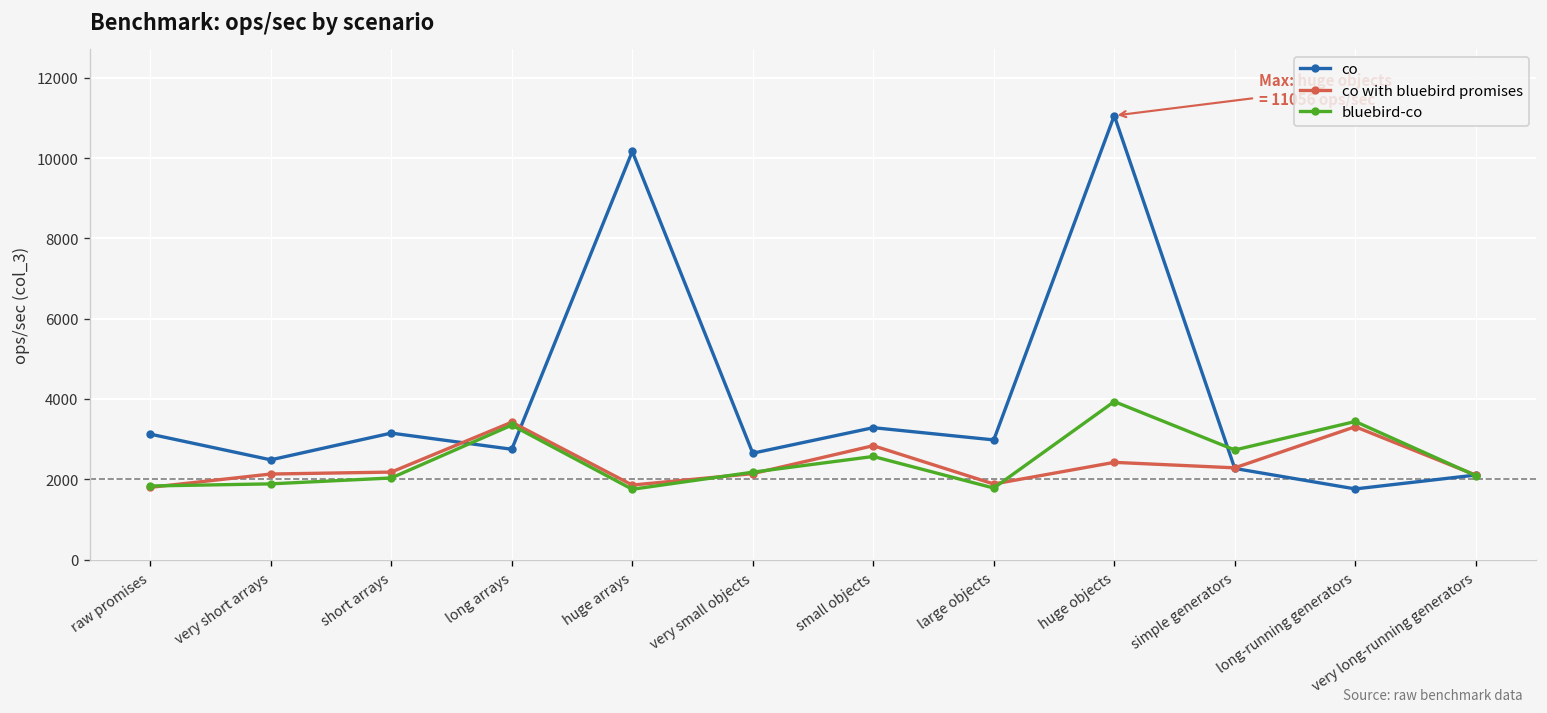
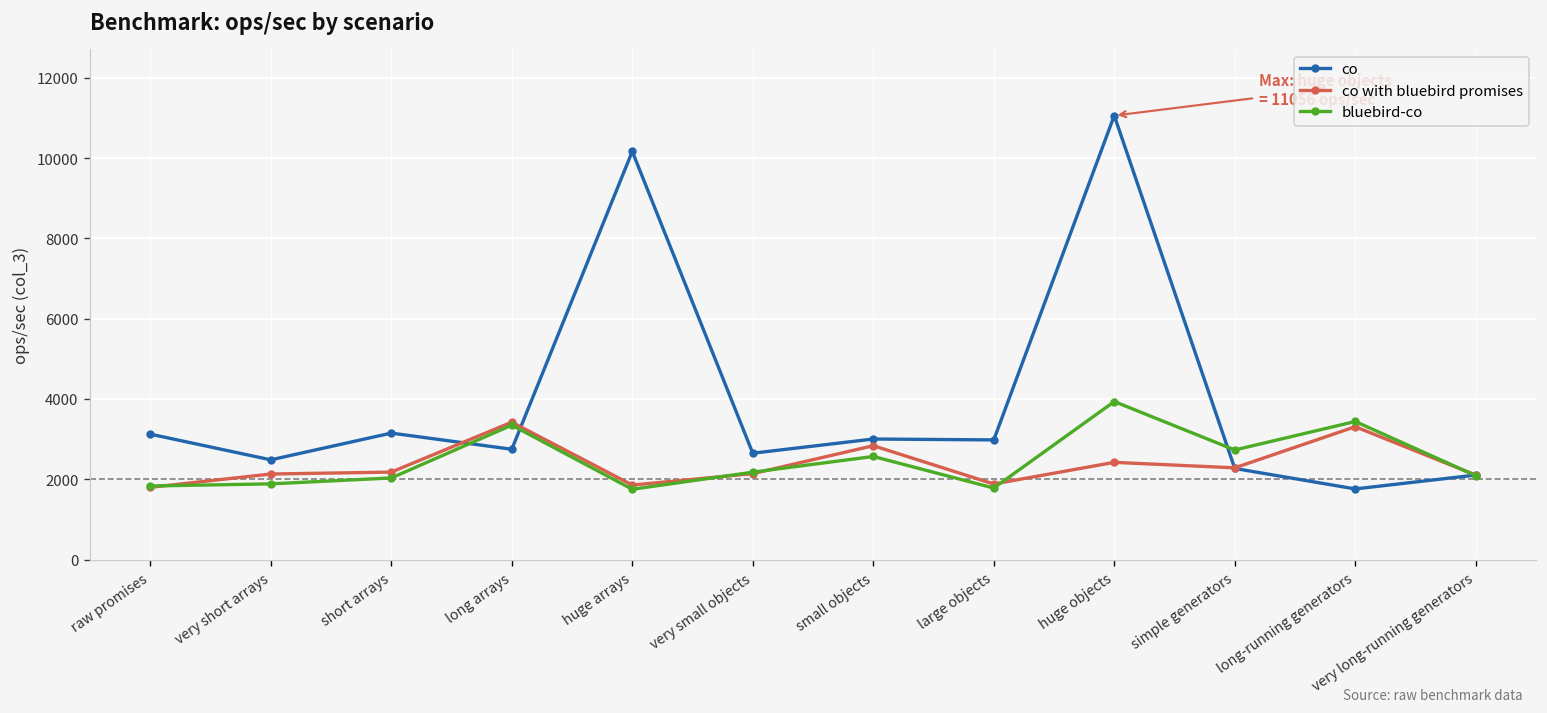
  {
    "co": {
      "raw promises": 3100,
      "very short arrays": 2500,
      "short arrays": 3100,
      "long arrays": 2700,
      "huge arrays": 10200,
      "very small objects": 2600,
-     "small objects": 3300,
+     "small objects": 3000,
      "large objects": 3000,
      "long-running generators": 1800
    },
    "co with bluebird promises": {
      "very short arrays": 2100,
      "short arrays": 2200,
      "huge arrays": 1900,
      "small objects": 2800,
      "large objects": 1900,
      "huge objects": 2400,
      "long-running generators": 3300
    },
    "bluebird-co": {
      "very short arrays": 1900,
      "short arrays": 2000,
      "huge arrays": 1800,
      "small objects": 2600,
      "large objects": 1800,
      "huge objects": 3900,
      "simple generators": 2700,
      "long-running generators": 3400
    }
  }
